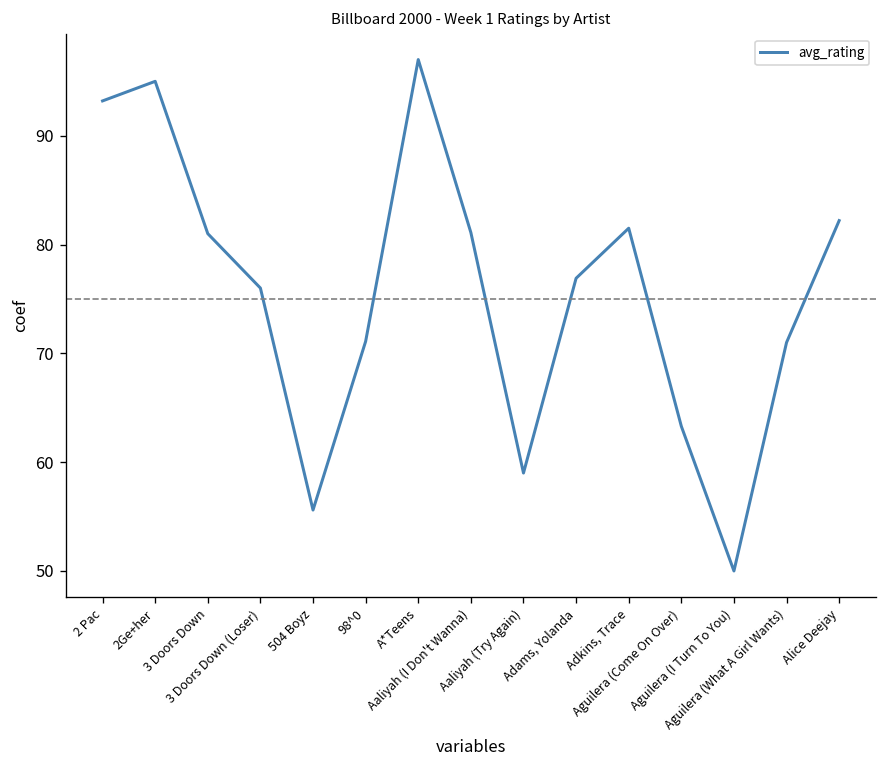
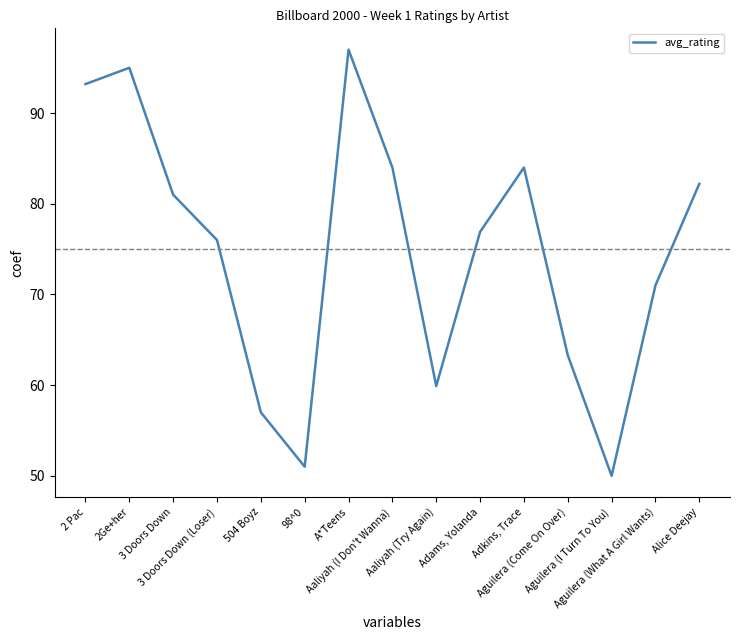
  {
    "2 Pac": 93,
    "2Ge+her": 95,
    "3 Doors Down": 81,
    "3 Doors Down (Loser)": 76,
-   "504 Boyz": 56,
-   "98^0": 71,
+   "504 Boyz": 57,
+   "98^0": 51,
    "A*Teens": 97,
-   "Aaliyah (I Don't Wanna)": 81,
-   "Aaliyah (Try Again)": 59,
+   "Aaliyah (I Don't Wanna)": 84,
+   "Aaliyah (Try Again)": 60,
    "Adams, Yolanda": 77,
-   "Adkins, Trace": 82,
+   "Adkins, Trace": 84,
    "Aguilera (Come On Over)": 63,
    "Aguilera (I Turn To You)": 50,
    "Aguilera (What A Girl Wants)": 71,
    "Alice Deejay": 82
  }
